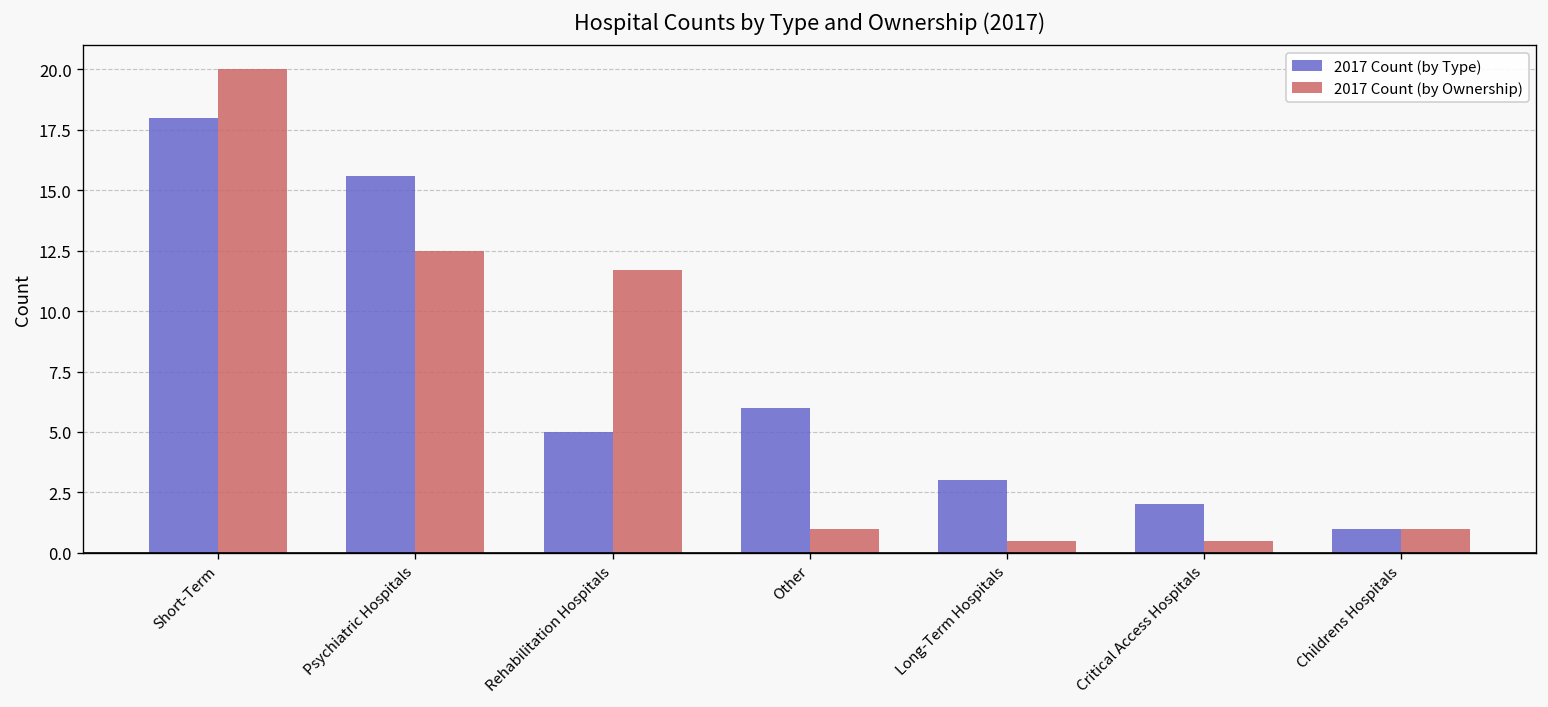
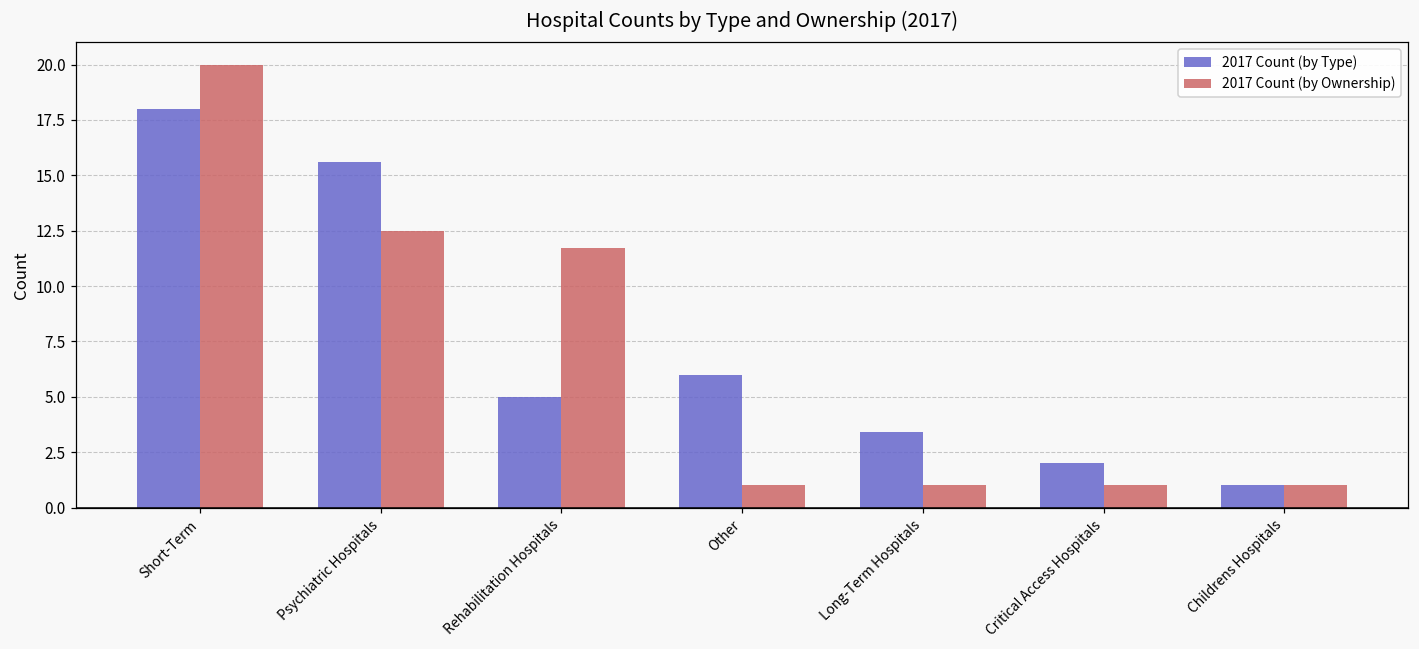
  {
    "2017 Count (by Type)": {
      "Short-Term": 18.0,
      "Psychiatric Hospitals": 15.6,
      "Rehabilitation Hospitals": 5.0,
      "Other": 6.0,
-     "Long-Term Hospitals": 3.0,
+     "Long-Term Hospitals": 3.4,
      "Critical Access Hospitals": 2.0,
      "Childrens Hospitals": 1.0
    },
    "2017 Count (by Ownership)": {
      "Short-Term": 20.0,
      "Psychiatric Hospitals": 12.5,
      "Rehabilitation Hospitals": 11.7,
      "Other": 1.0,
-     "Long-Term Hospitals": 0.5,
-     "Critical Access Hospitals": 0.5,
+     "Long-Term Hospitals": 1.0,
+     "Critical Access Hospitals": 1.0,
      "Childrens Hospitals": 1.0
    }
  }
